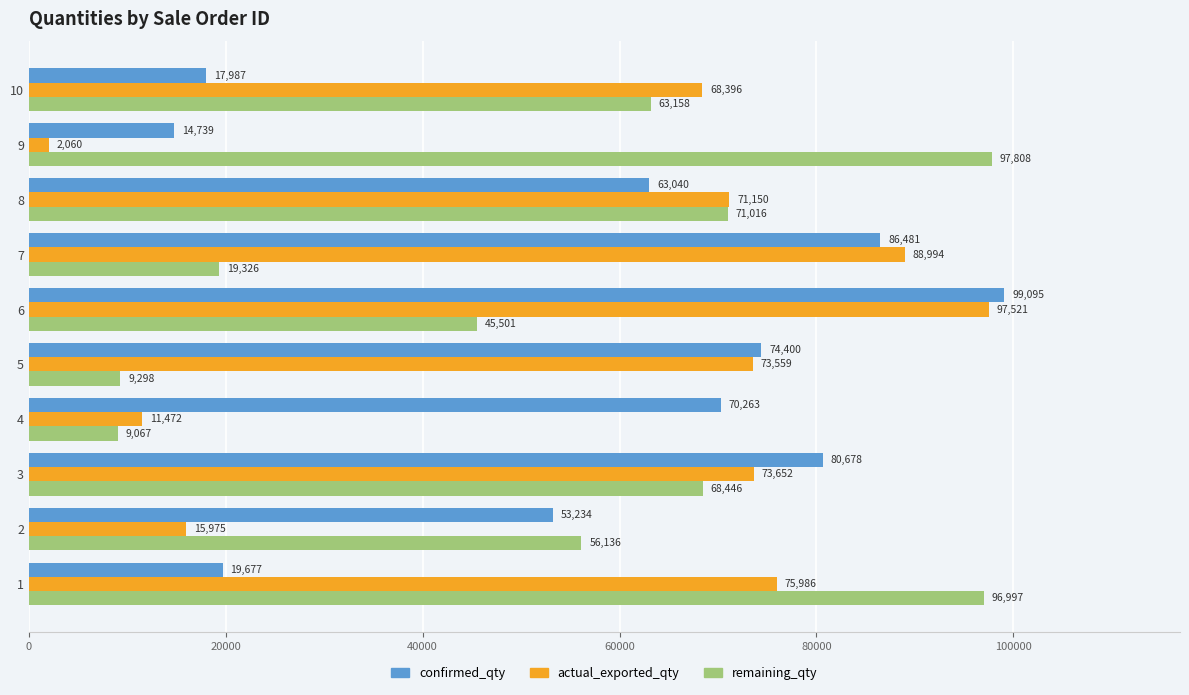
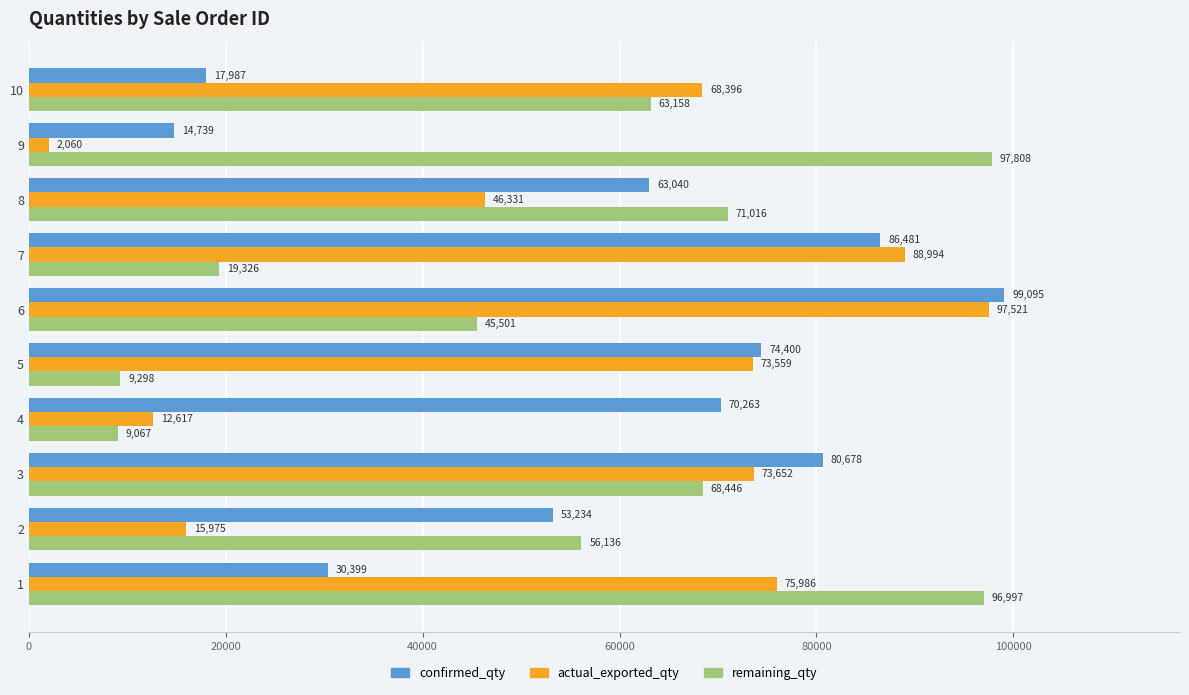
  {
    "confirmed_qty": {
      "10": "17,987",
      "9": "14,739",
      "8": "63,040",
      "7": "86,481",
      "6": "99,095",
      "5": "74,400",
      "4": "70,263",
      "3": "80,678",
      "2": "53,234",
-     "1": "19,677"
+     "1": "30,399"
    },
    "actual_exported_qty": {
      "10": "68,396",
      "9": "2,060",
-     "8": "71,150",
+     "8": "46,331",
      "7": "88,994",
      "6": "97,521",
      "5": "73,559",
-     "4": "11,472",
+     "4": "12,617",
      "3": "73,652",
      "2": "15,975",
      "1": "75,986"
    },
    "remaining_qty": {
      "10": "63,158",
      "9": "97,808",
      "8": "71,016",
      "7": "19,326",
      "6": "45,501",
      "5": "9,298",
      "4": "9,067",
      "3": "68,446",
      "2": "56,136",
      "1": "96,997"
    }
  }
